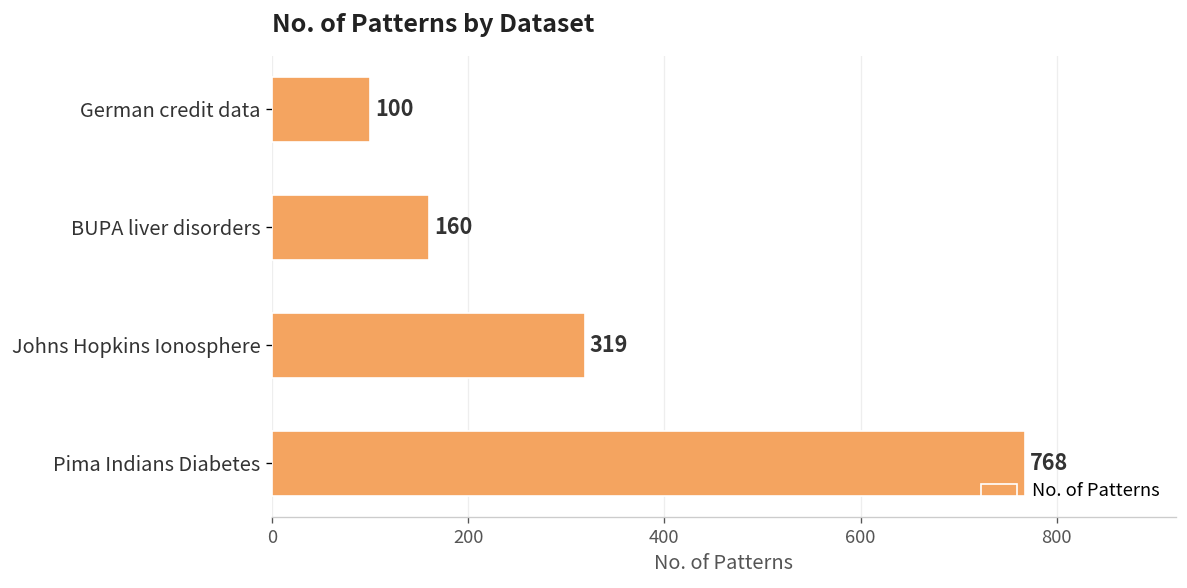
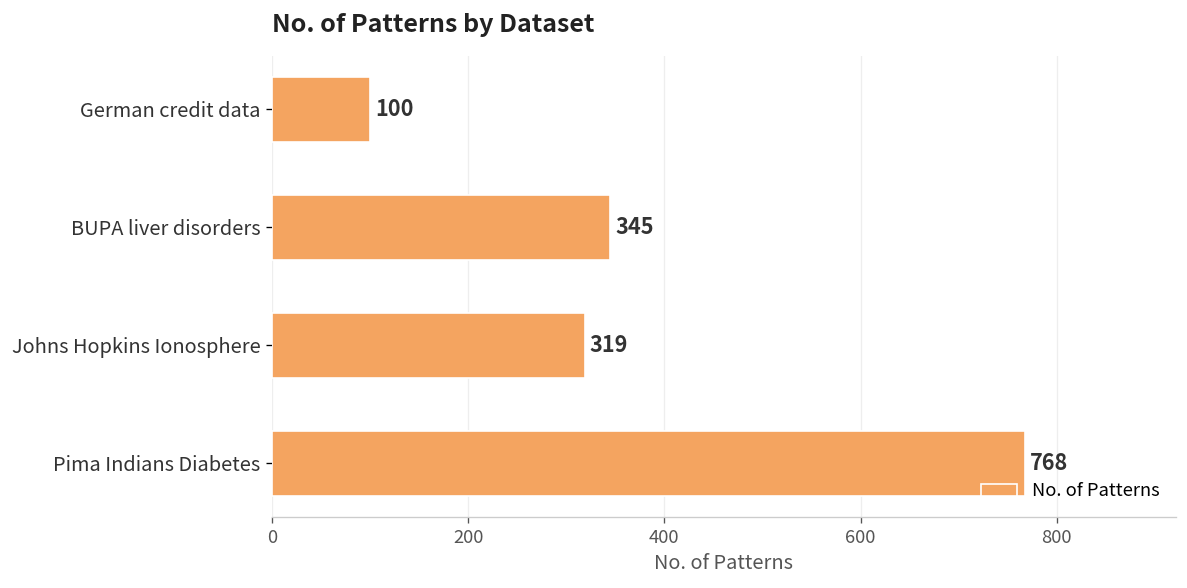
  {
    "German credit data": 100,
-   "BUPA liver disorders": 160,
+   "BUPA liver disorders": 345,
    "Johns Hopkins Ionosphere": 319,
    "Pima Indians Diabetes": 768
  }
